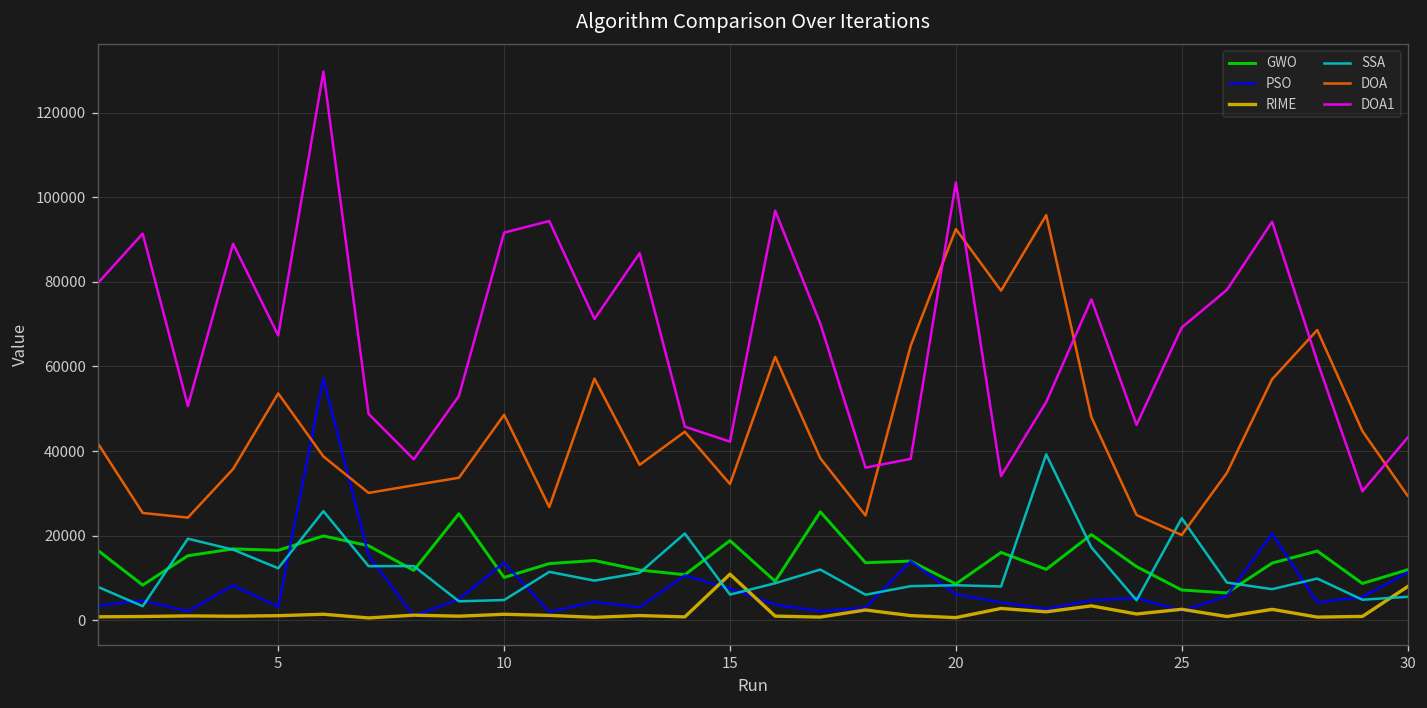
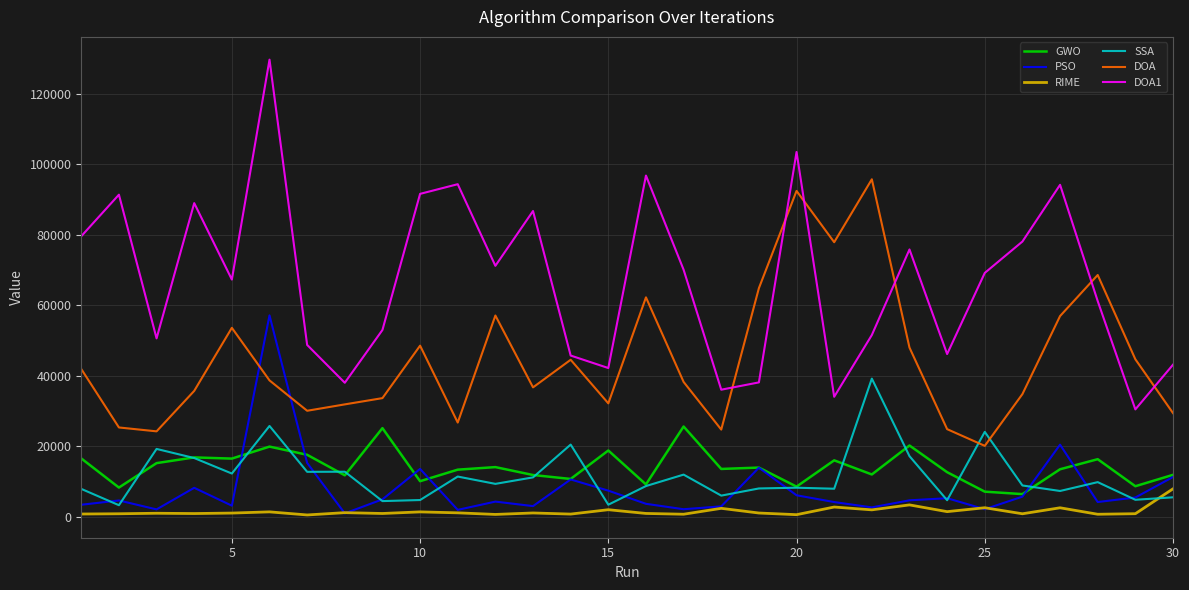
  {
    "GWO": {
      "5": 17000,
      "10": 10000,
      "15": 19000,
      "25": 7000
    },
    "PSO": {
      "5": 3000,
      "10": 14000,
      "15": 7000,
      "20": 6000
    },
    "RIME": {
      "5": 1000,
      "10": 1000,
-     "15": 11000,
+     "15": 2000,
      "20": 1000,
      "30": 8000
    },
    "SSA": {
      "5": 12000,
      "10": 5000,
-     "15": 6000,
+     "15": 3000,
      "25": 24000,
      "30": 6000
    },
    "DOA": {
      "5": 54000,
      "10": 49000,
      "15": 32000,
      "20": 92000,
      "25": 20000,
      "30": 29000
    },
    "DOA1": {
      "5": 67000,
      "10": 92000,
      "15": 42000,
      "20": 103000,
      "25": 69000,
      "30": 43000
    }
  }
